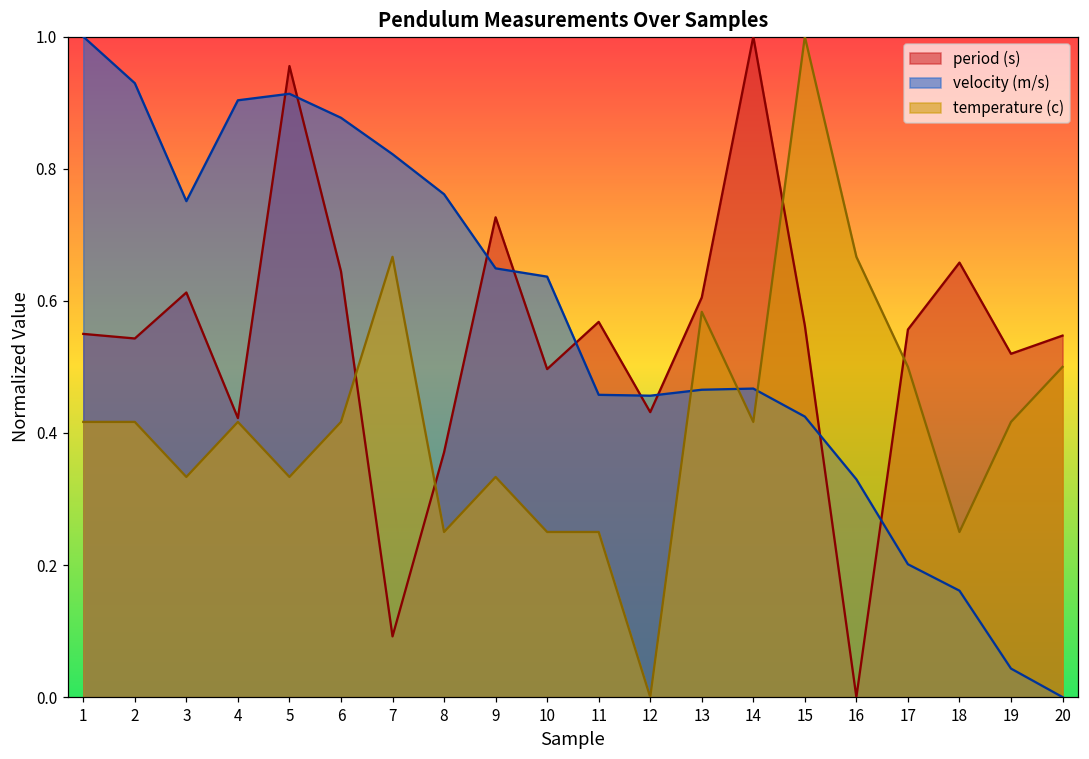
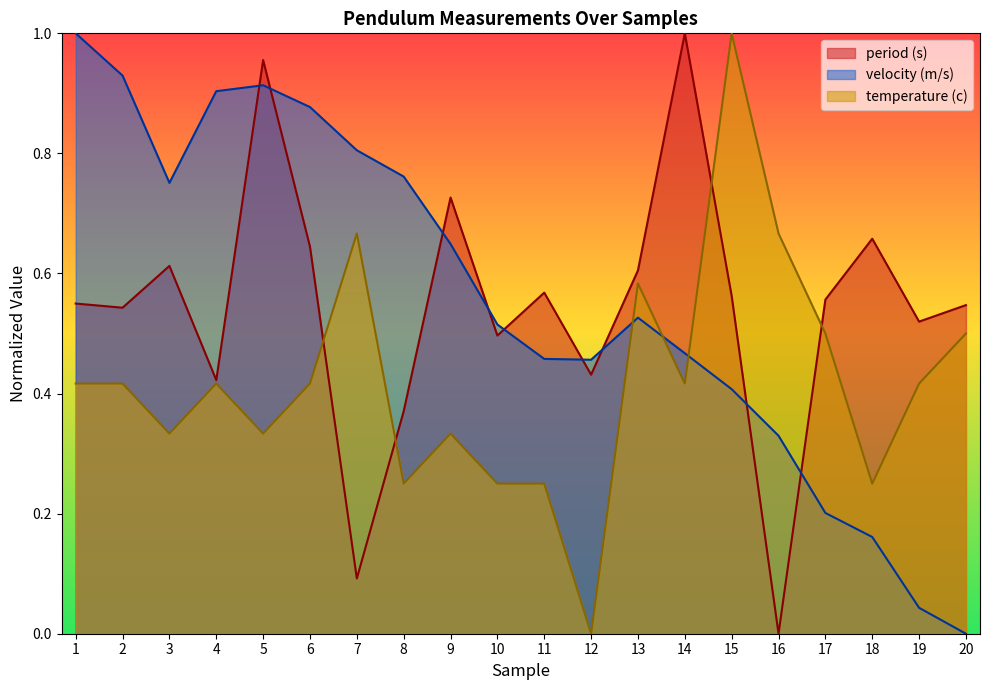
  {
    "period (s)": {
      "1": 0.55,
      "2": 0.54,
      "3": 0.61,
      "4": 0.42,
      "5": 0.96,
      "6": 0.64,
      "7": 0.09,
      "8": 0.37,
      "9": 0.73,
      "10": 0.50,
      "11": 0.57,
      "12": 0.43,
      "13": 0.61,
      "14": 1.00,
      "15": 0.56,
      "16": 0.00,
      "17": 0.56,
      "18": 0.66,
      "19": 0.52,
      "20": 0.55
    },
    "velocity (m/s)": {
      "1": 1.00,
      "2": 0.93,
      "3": 0.75,
      "4": 0.90,
      "5": 0.91,
      "6": 0.88,
-     "7": 0.82,
+     "7": 0.81,
      "8": 0.76,
      "9": 0.65,
-     "10": 0.64,
+     "10": 0.52,
      "11": 0.46,
      "12": 0.46,
-     "13": 0.47,
+     "13": 0.53,
      "14": 0.47,
-     "15": 0.42,
+     "15": 0.41,
      "16": 0.33,
      "17": 0.20,
      "18": 0.16,
      "19": 0.04,
      "20": 0.00
    },
    "temperature (c)": {
      "1": 0.42,
      "2": 0.42,
      "3": 0.33,
      "4": 0.42,
      "5": 0.33,
      "6": 0.42,
      "7": 0.67,
      "8": 0.25,
      "9": 0.33,
      "10": 0.25,
      "11": 0.25,
      "12": 0.00,
      "13": 0.58,
      "14": 0.42,
      "15": 1.00,
      "16": 0.67,
      "17": 0.50,
      "18": 0.25,
      "19": 0.42,
      "20": 0.50
    }
  }
